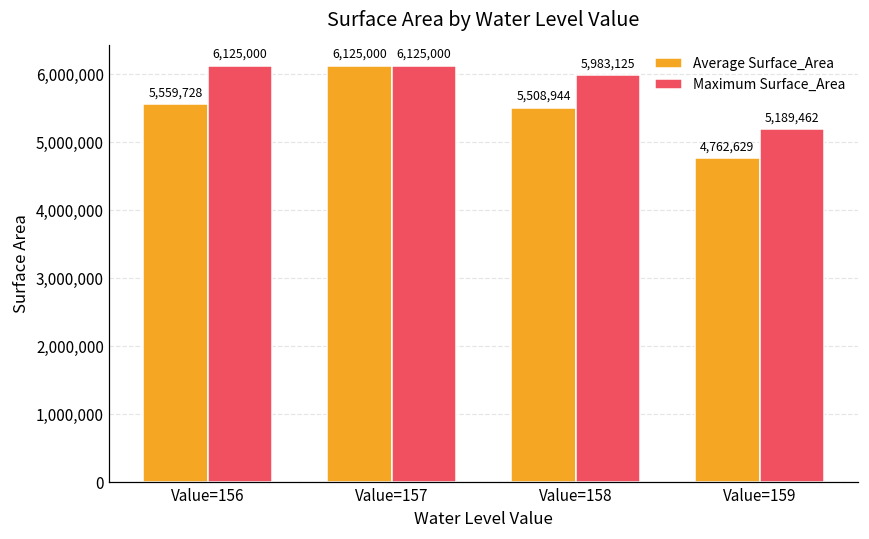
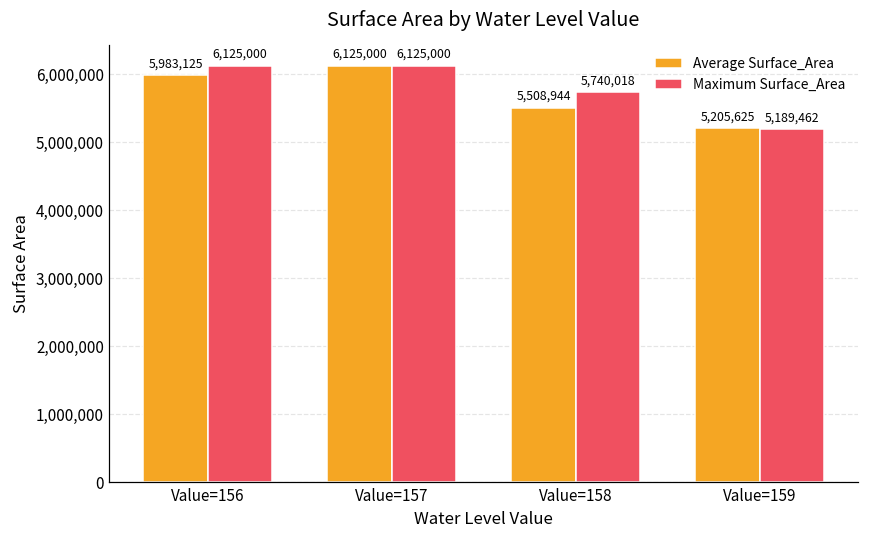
  {
    "Average Surface_Area": {
-     "Value=156": "5,559,728",
+     "Value=156": "5,983,125",
      "Value=157": "6,125,000",
      "Value=158": "5,508,944",
-     "Value=159": "4,762,629"
+     "Value=159": "5,205,625"
    },
    "Maximum Surface_Area": {
      "Value=156": "6,125,000",
      "Value=157": "6,125,000",
-     "Value=158": "5,983,125",
+     "Value=158": "5,740,018",
      "Value=159": "5,189,462"
    }
  }
